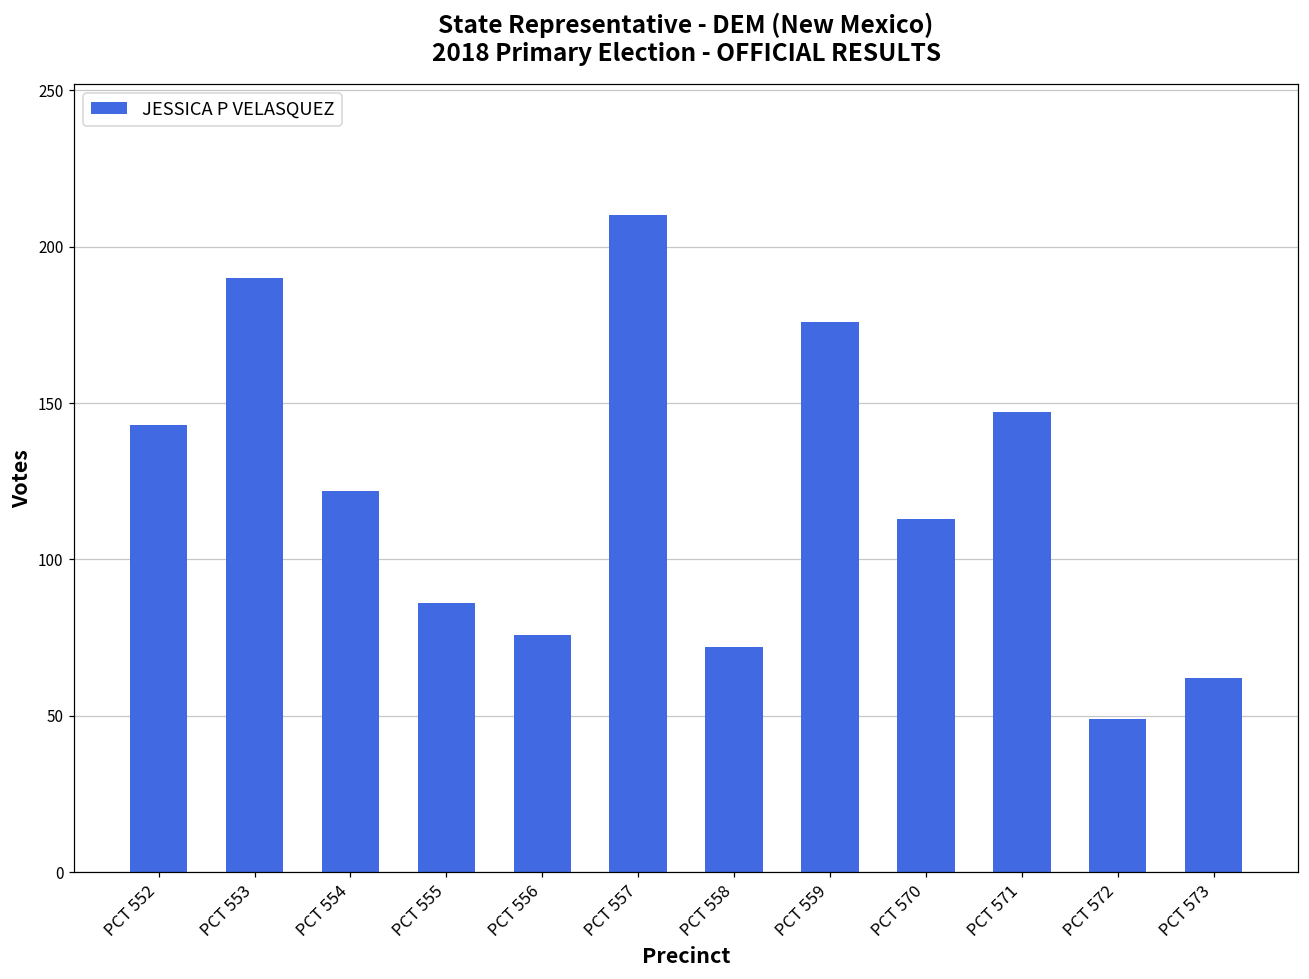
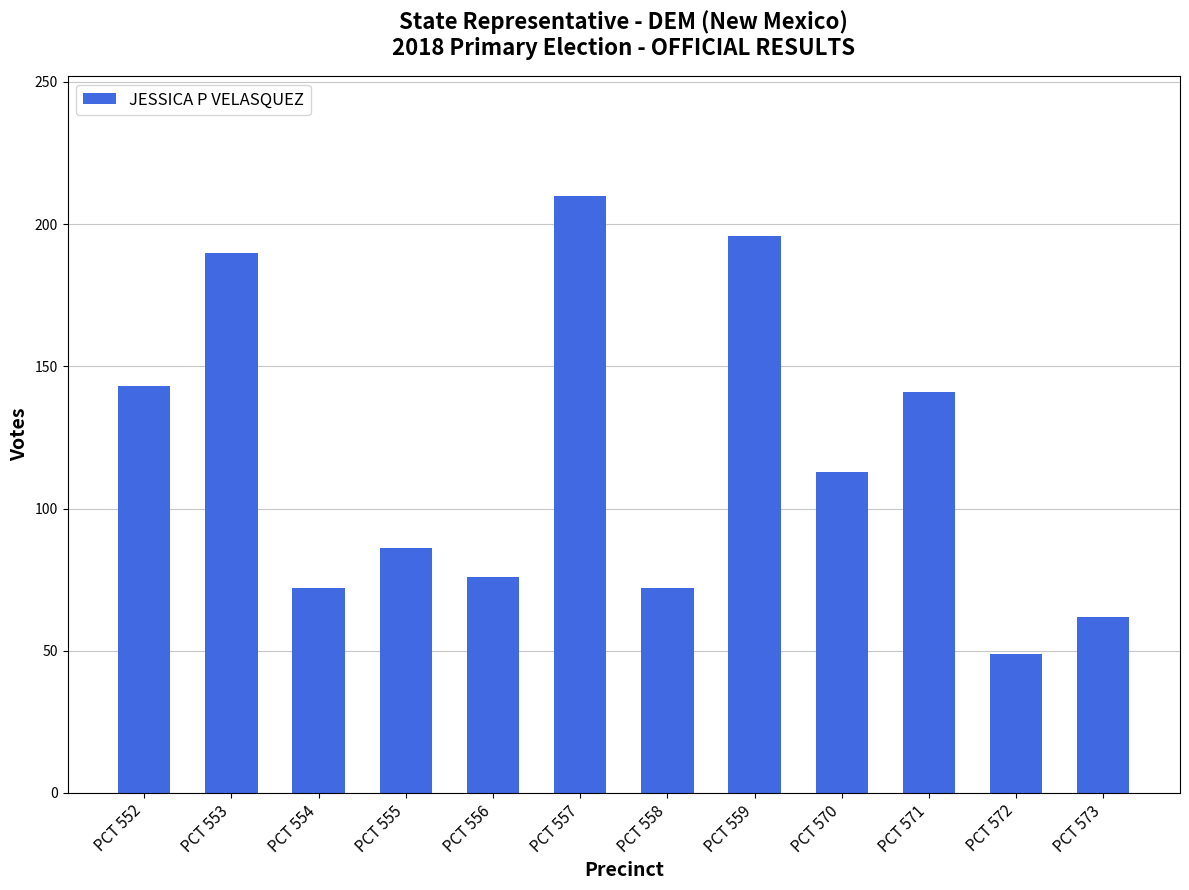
  {
    "PCT 552": 143,
    "PCT 553": 190,
-   "PCT 554": 122,
+   "PCT 554": 72,
    "PCT 555": 86,
    "PCT 556": 76,
    "PCT 557": 210,
    "PCT 558": 72,
-   "PCT 559": 176,
+   "PCT 559": 196,
    "PCT 570": 113,
-   "PCT 571": 147,
+   "PCT 571": 141,
    "PCT 572": 49,
    "PCT 573": 62
  }
